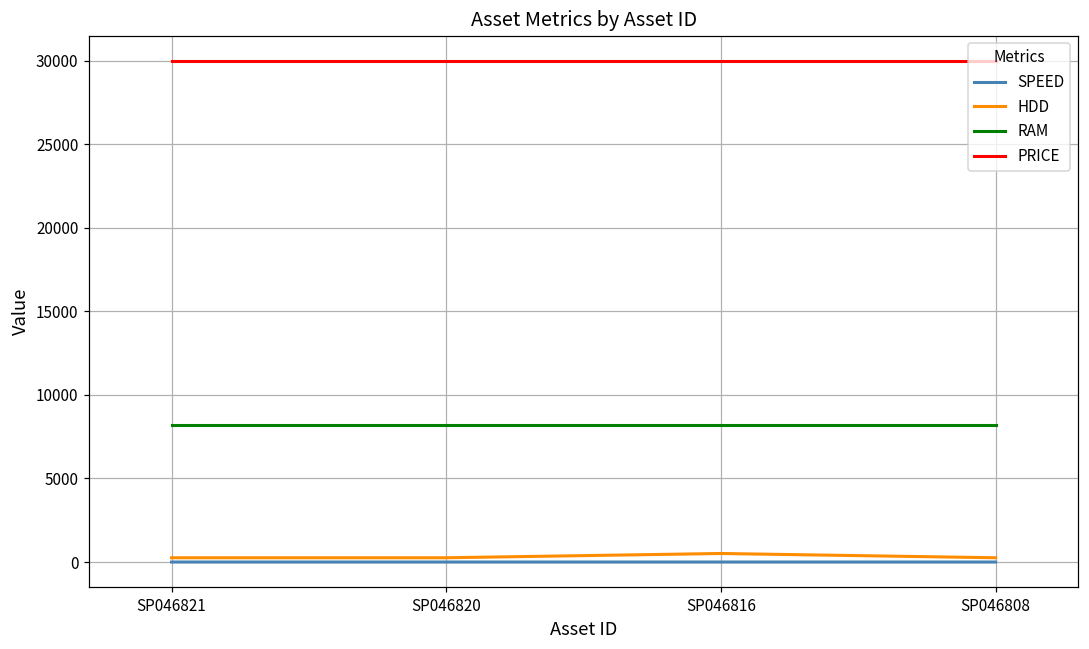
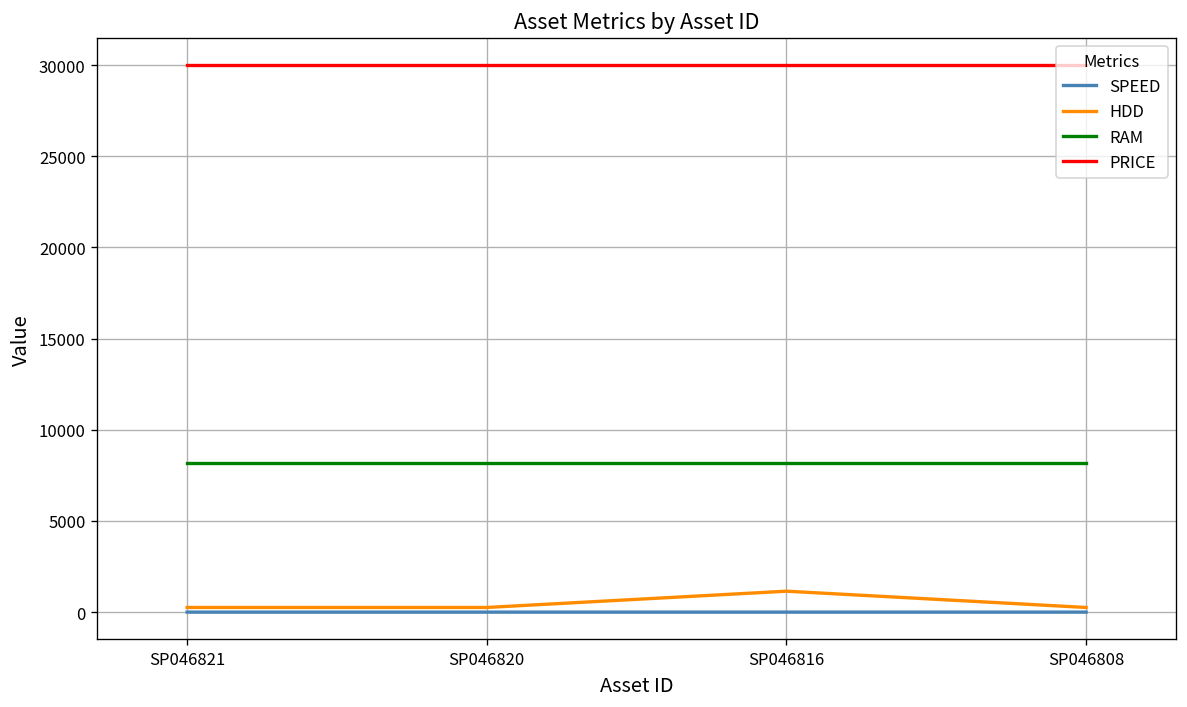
  {
    "SPEED": {
      "SP046821": 0,
      "SP046820": 0,
      "SP046816": 0,
      "SP046808": 0
    },
    "HDD": {
      "SP046821": 300,
      "SP046820": 300,
-     "SP046816": 500,
+     "SP046816": 1100,
      "SP046808": 300
    },
    "RAM": {
      "SP046821": 8200,
      "SP046820": 8200,
      "SP046816": 8200,
      "SP046808": 8200
    },
    "PRICE": {
      "SP046821": 30000,
      "SP046820": 30000,
      "SP046816": 30000
    }
  }
